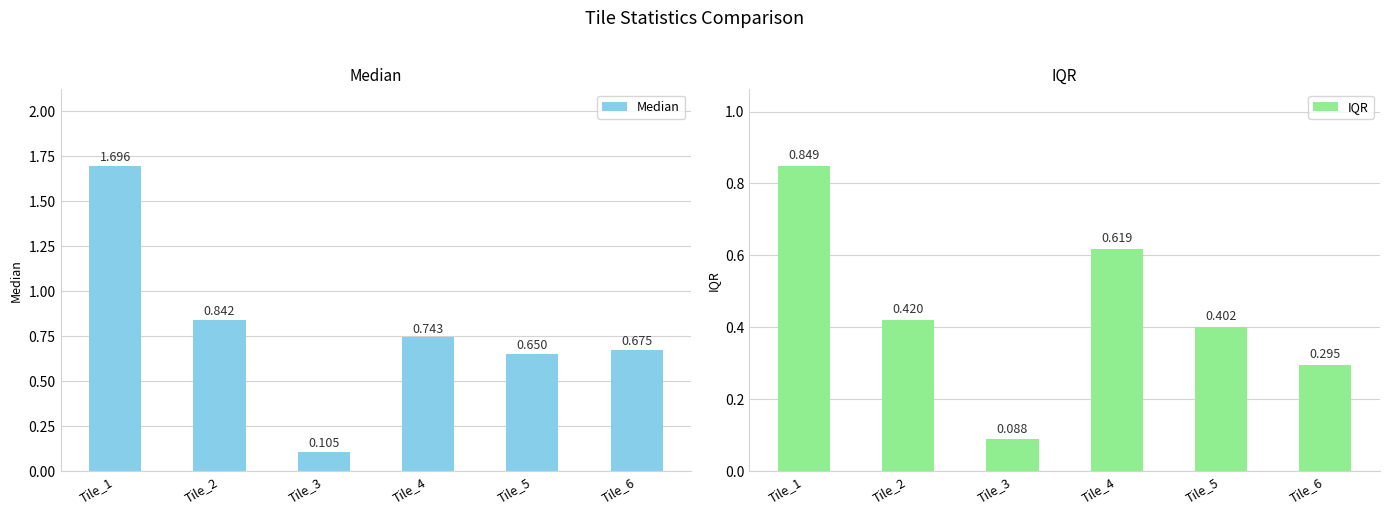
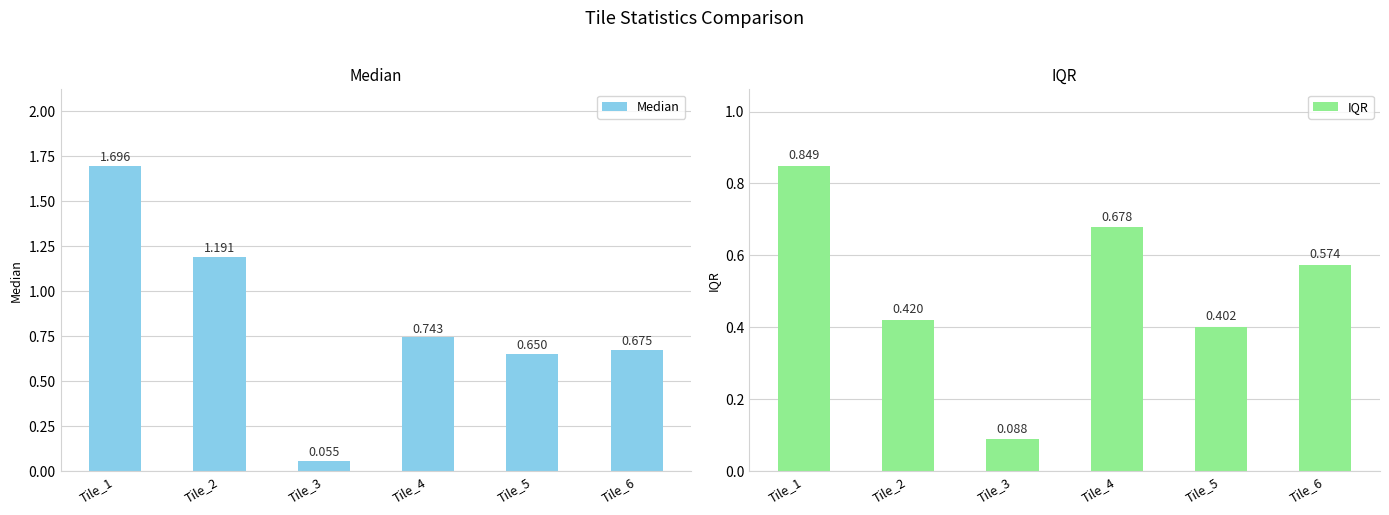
  {
    "Median": {
      "Tile_1": 1.696,
-     "Tile_2": 0.842,
-     "Tile_3": 0.105,
+     "Tile_2": 1.191,
+     "Tile_3": 0.055,
      "Tile_4": 0.743,
      "Tile_5": 0.650,
      "Tile_6": 0.675
    },
    "IQR": {
      "Tile_1": 0.849,
      "Tile_2": 0.420,
      "Tile_3": 0.088,
-     "Tile_4": 0.619,
+     "Tile_4": 0.678,
      "Tile_5": 0.402,
-     "Tile_6": 0.295
+     "Tile_6": 0.574
    }
  }
